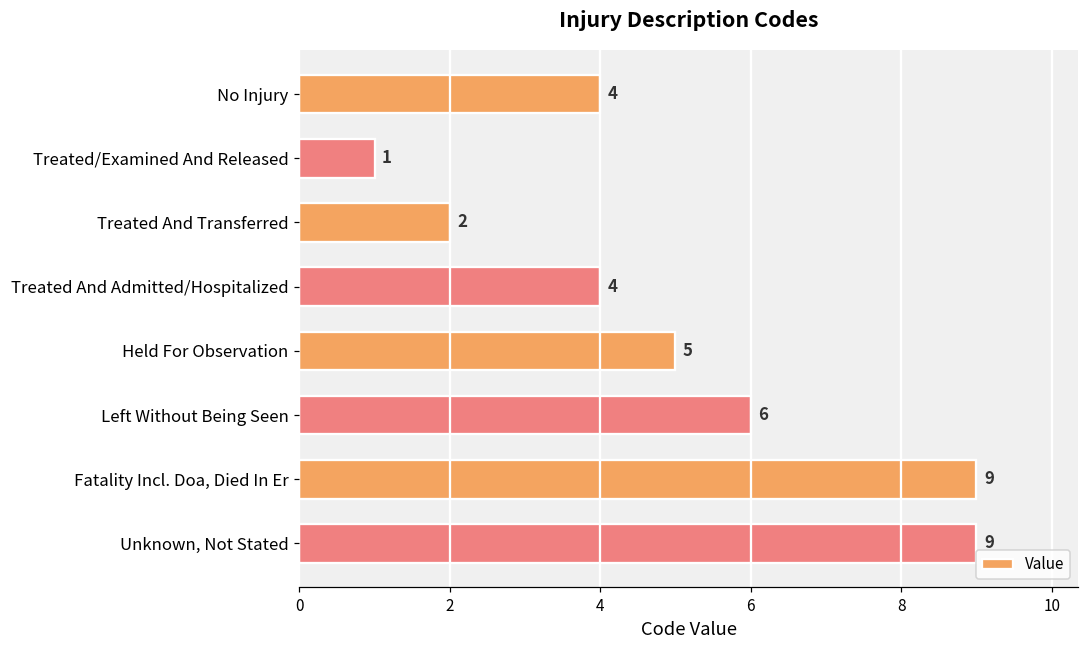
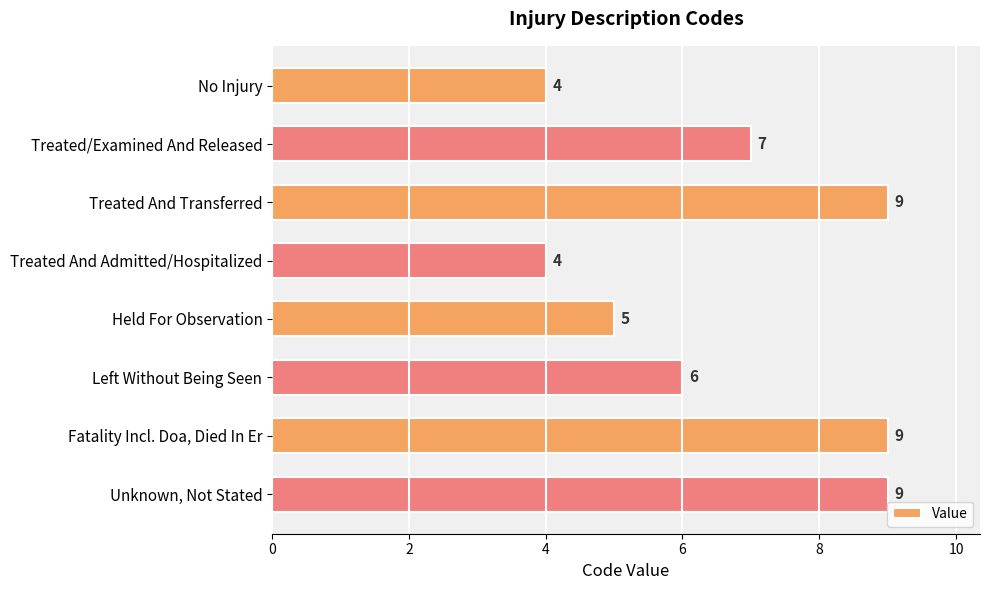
  {
    "No Injury": 4,
-   "Treated/Examined And Released": 1,
-   "Treated And Transferred": 2,
+   "Treated/Examined And Released": 7,
+   "Treated And Transferred": 9,
    "Treated And Admitted/Hospitalized": 4,
    "Held For Observation": 5,
    "Left Without Being Seen": 6,
    "Fatality Incl. Doa, Died In Er": 9
  }
